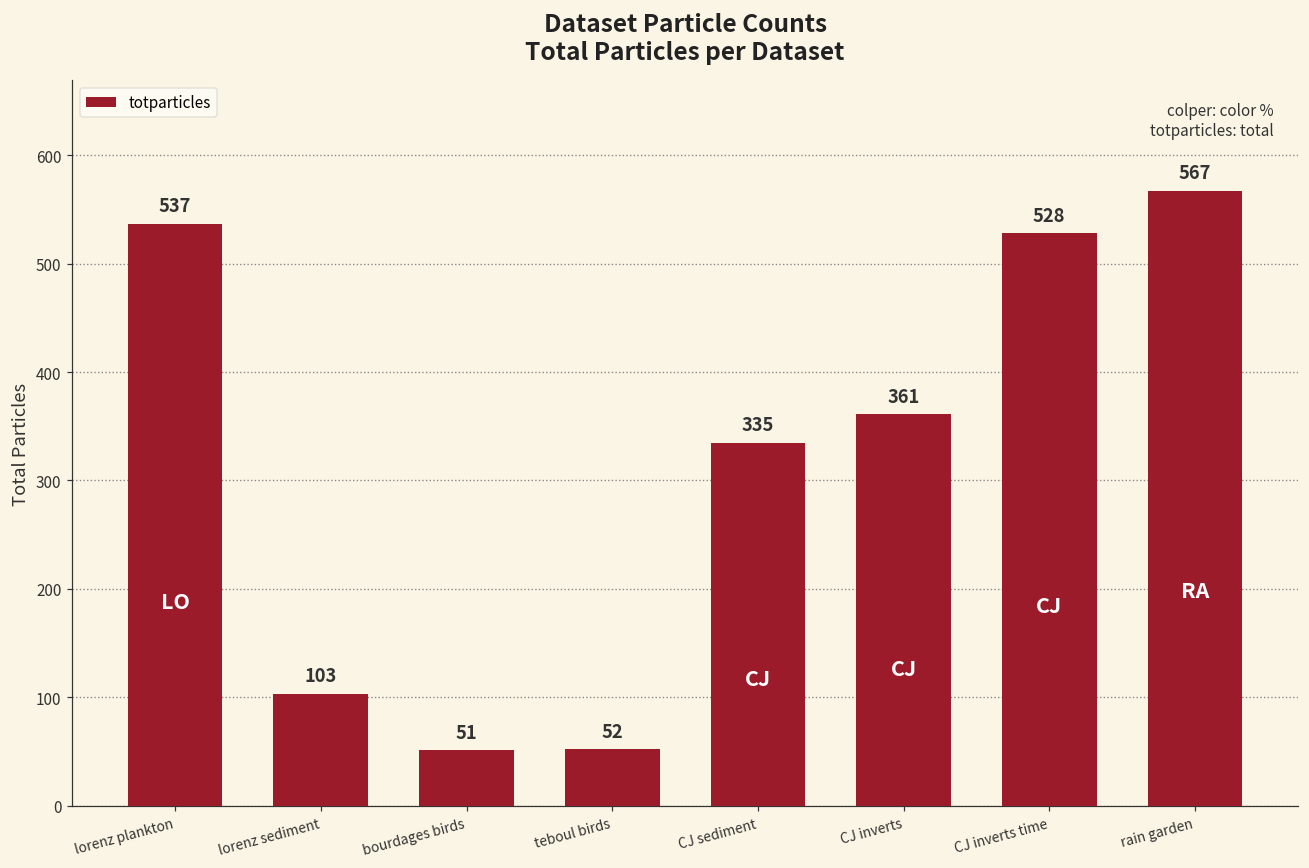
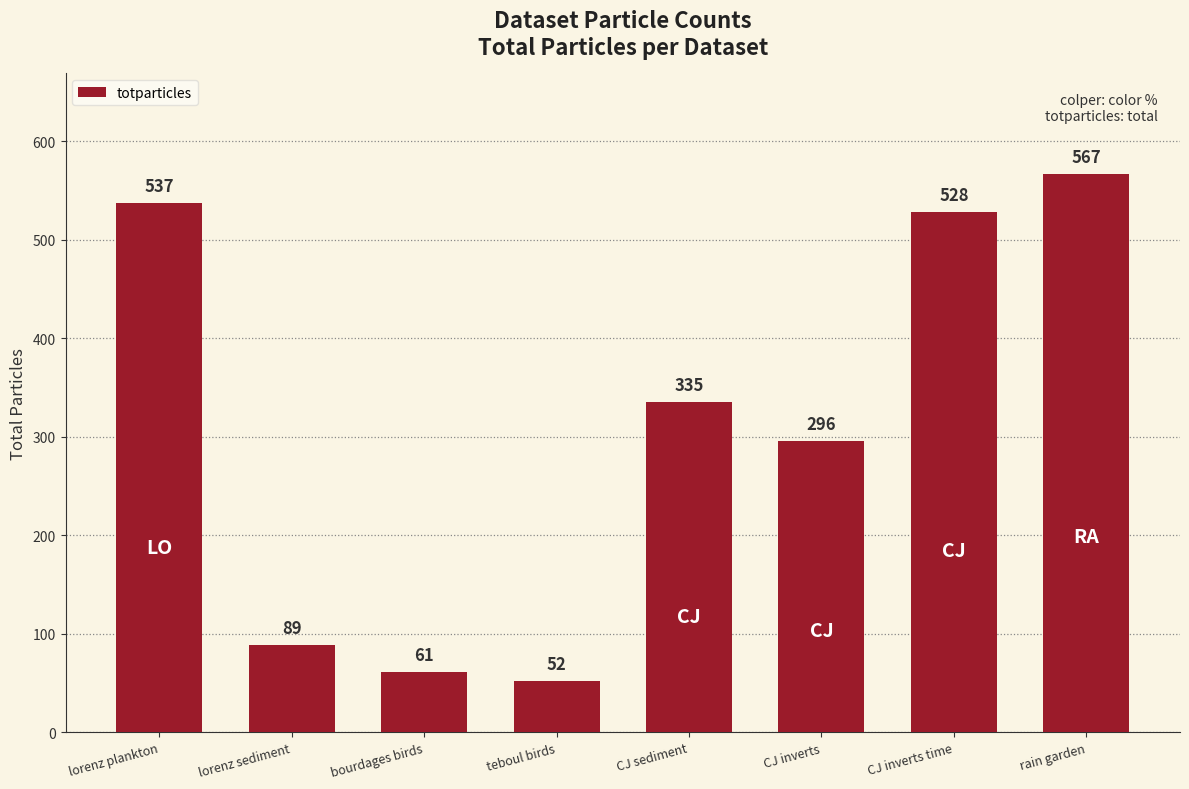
  {
    "lorenz plankton": 537,
-   "lorenz sediment": 103,
-   "bourdages birds": 51,
+   "lorenz sediment": 89,
+   "bourdages birds": 61,
    "teboul birds": 52,
    "CJ sediment": 335,
-   "CJ inverts": 361,
+   "CJ inverts": 296,
    "CJ inverts time": 528,
    "rain garden": 567
  }
